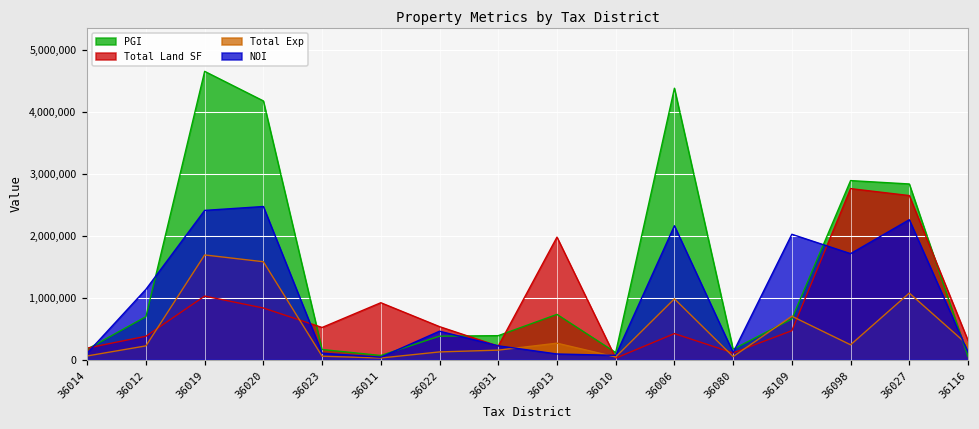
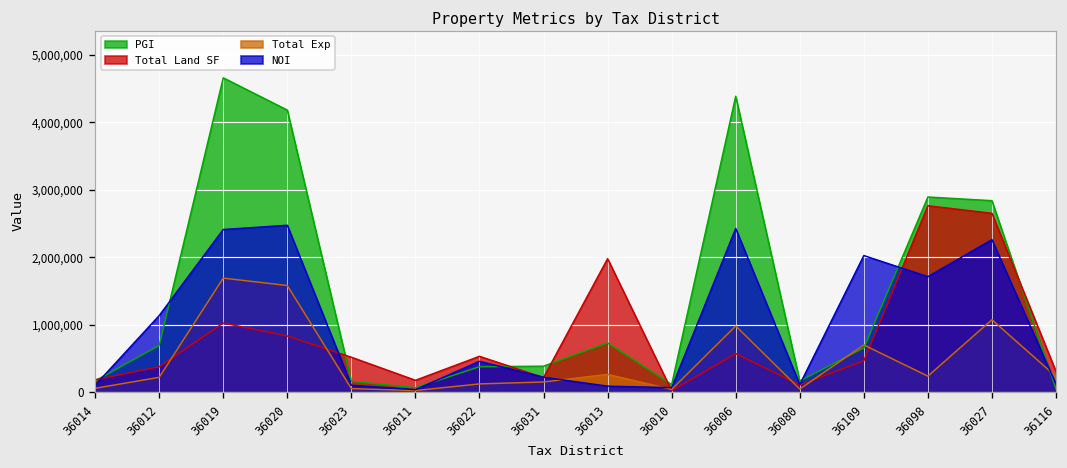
  {
    "PGI": {
      "36012": "700,000",
      "36019": "4,700,000",
      "36020": "4,200,000",
      "36023": "200,000",
      "36022": "400,000",
      "36031": "400,000",
      "36013": "700,000",
      "36010": "100,000",
      "36006": "4,400,000",
      "36080": "200,000",
      "36098": "2,900,000",
      "36027": "2,800,000",
      "36116": "100,000"
    },
    "Total Land SF": {
      "36012": "400,000",
      "36019": "1,000,000",
      "36020": "800,000",
      "36023": "500,000",
-     "36011": "900,000",
+     "36011": "200,000",
      "36022": "500,000",
      "36013": "2,000,000",
-     "36006": "400,000",
+     "36006": "600,000",
      "36109": "500,000",
      "36098": "2,800,000",
      "36027": "2,700,000",
      "36116": "300,000"
    },
    "Total Exp": {
      "36014": "100,000",
      "36012": "200,000",
      "36019": "1,700,000",
      "36020": "1,600,000",
      "36023": "100,000",
      "36022": "100,000",
      "36031": "200,000",
      "36013": "300,000",
      "36006": "1,000,000",
      "36080": "0",
      "36098": "200,000",
      "36027": "1,100,000",
      "36116": "200,000"
    },
    "NOI": {
      "36014": "100,000",
      "36012": "1,100,000",
      "36019": "2,400,000",
      "36020": "2,500,000",
      "36023": "100,000",
      "36022": "500,000",
      "36013": "100,000",
-     "36006": "2,200,000",
+     "36006": "2,400,000",
      "36109": "2,000,000",
      "36098": "1,700,000",
      "36027": "2,300,000",
      "36116": "100,000"
    }
  }
